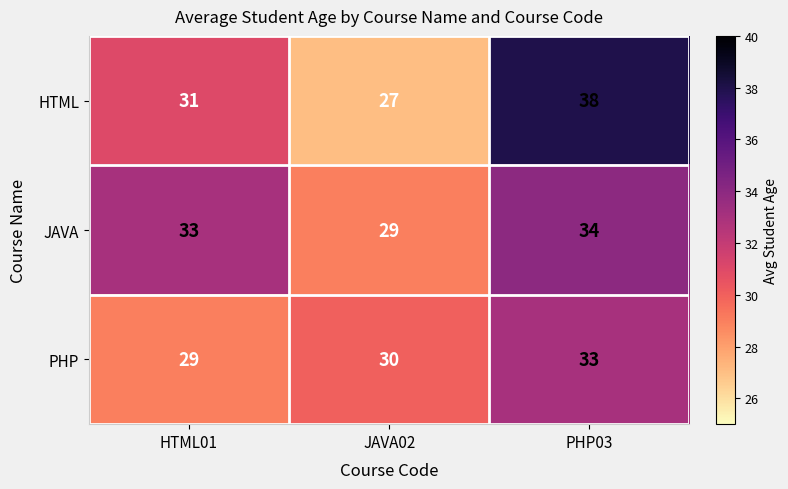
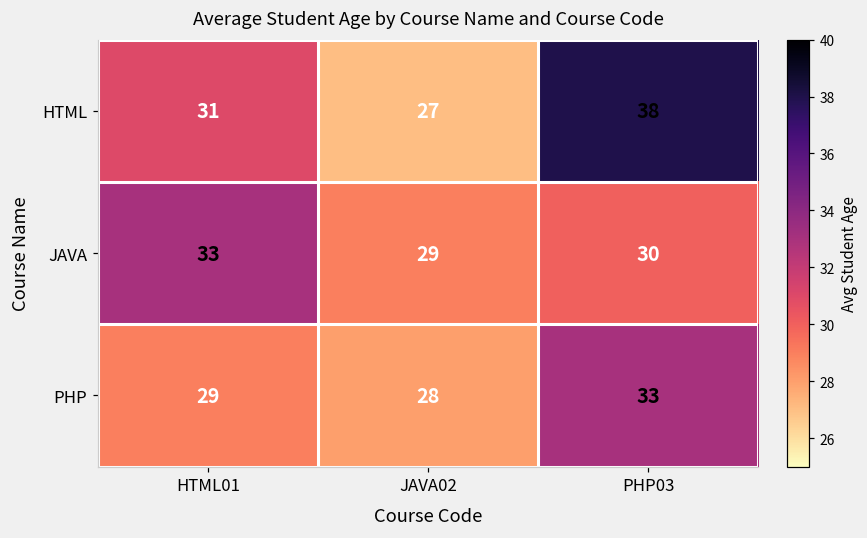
  {
    "HTML": {
      "HTML01": 31,
      "JAVA02": 27,
      "PHP03": 38
    },
    "JAVA": {
      "HTML01": 33,
      "JAVA02": 29,
-     "PHP03": 34
+     "PHP03": 30
    },
    "PHP": {
      "HTML01": 29,
-     "JAVA02": 30,
+     "JAVA02": 28,
      "PHP03": 33
    }
  }
